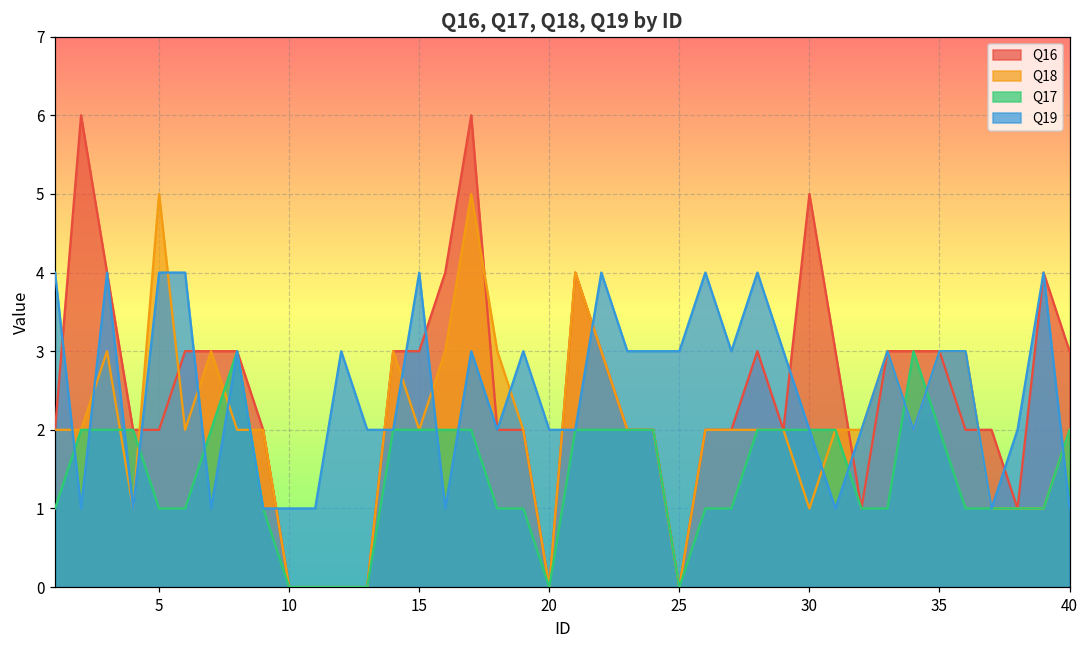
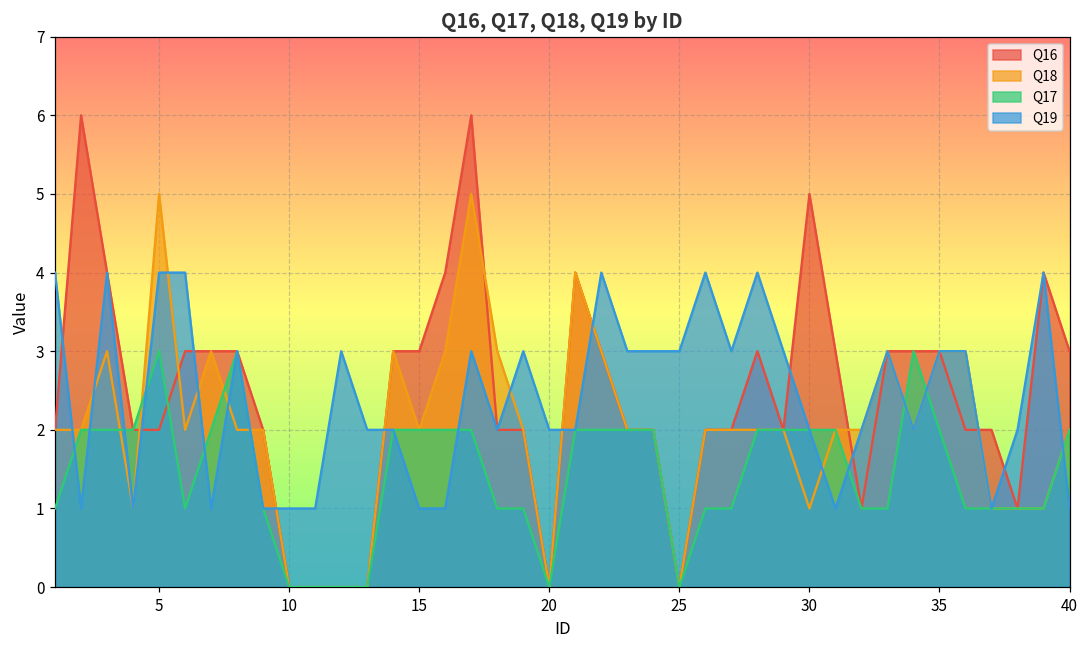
  {
    "Q16": {
      "5": 2,
      "15": 3,
      "30": 5,
      "40": 3
    },
    "Q18": {
      "5": 5,
      "30": 1
    },
    "Q17": {
-     "5": 1,
+     "5": 3,
      "35": 2
    },
    "Q19": {
      "5": 4,
      "10": 1,
-     "15": 4,
+     "15": 1,
      "20": 2,
      "25": 3,
      "40": 1
    }
  }
